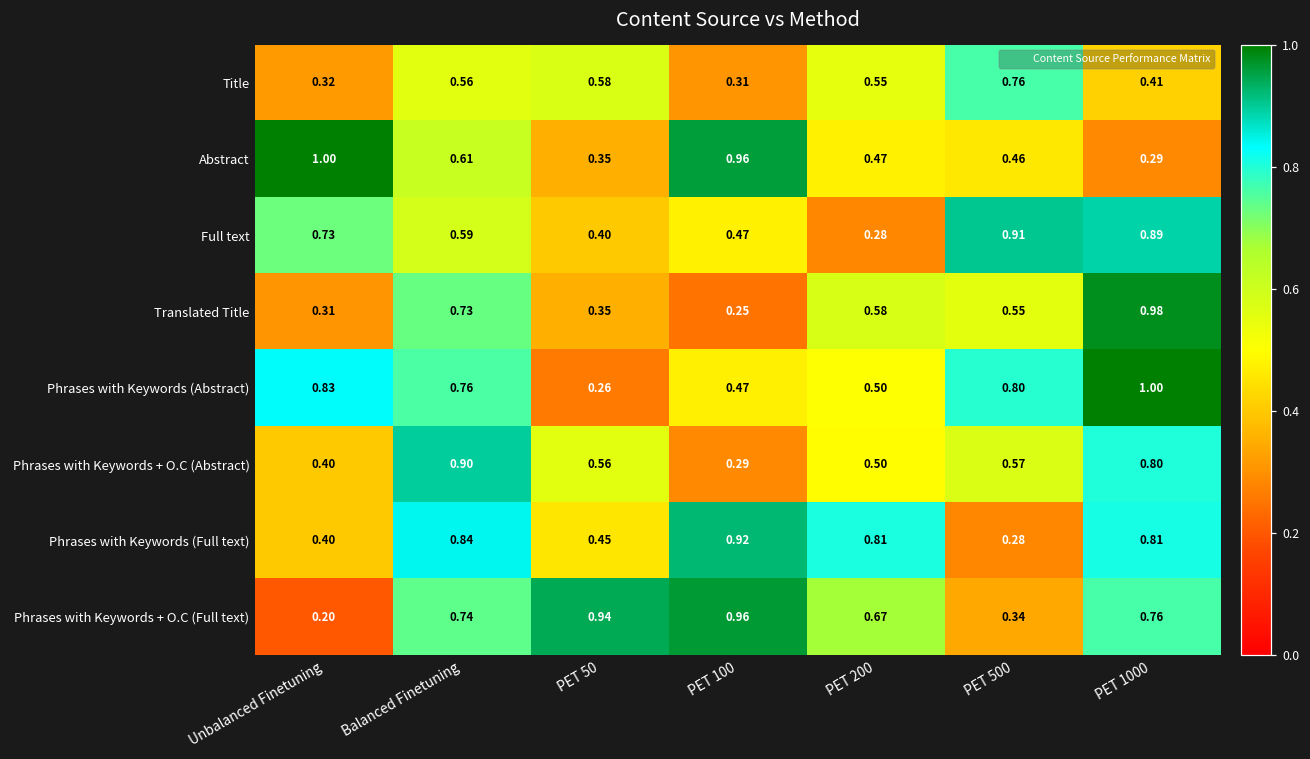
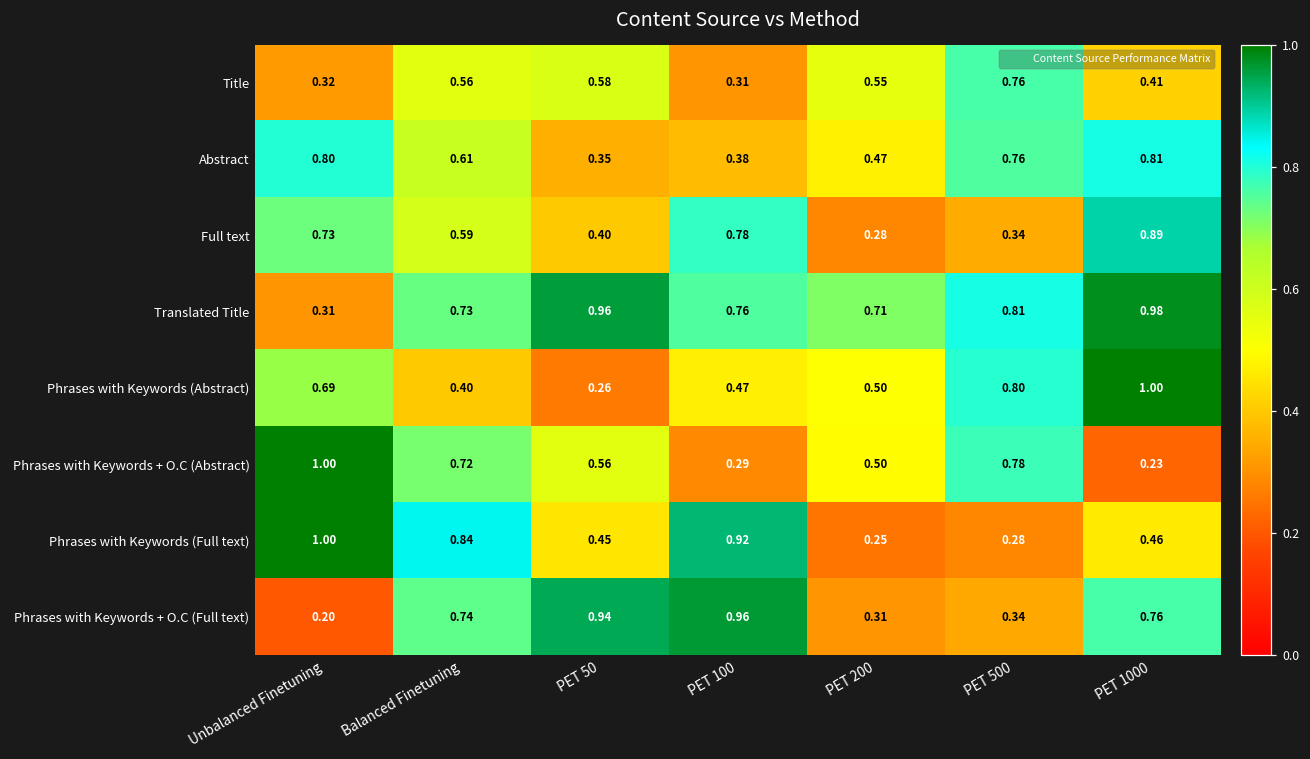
  {
    "Title": {
      "Unbalanced Finetuning": 0.32,
      "Balanced Finetuning": 0.56,
      "PET 50": 0.58,
      "PET 100": 0.31,
      "PET 200": 0.55,
      "PET 500": 0.76,
      "PET 1000": 0.41
    },
    "Abstract": {
-     "Unbalanced Finetuning": 1.00,
+     "Unbalanced Finetuning": 0.80,
      "Balanced Finetuning": 0.61,
      "PET 50": 0.35,
-     "PET 100": 0.96,
+     "PET 100": 0.38,
      "PET 200": 0.47,
-     "PET 500": 0.46,
-     "PET 1000": 0.29
+     "PET 500": 0.76,
+     "PET 1000": 0.81
    },
    "Full text": {
      "Unbalanced Finetuning": 0.73,
      "Balanced Finetuning": 0.59,
      "PET 50": 0.40,
-     "PET 100": 0.47,
+     "PET 100": 0.78,
      "PET 200": 0.28,
-     "PET 500": 0.91,
+     "PET 500": 0.34,
      "PET 1000": 0.89
    },
    "Translated Title": {
      "Unbalanced Finetuning": 0.31,
      "Balanced Finetuning": 0.73,
-     "PET 50": 0.35,
-     "PET 100": 0.25,
-     "PET 200": 0.58,
-     "PET 500": 0.55,
+     "PET 50": 0.96,
+     "PET 100": 0.76,
+     "PET 200": 0.71,
+     "PET 500": 0.81,
      "PET 1000": 0.98
    },
    "Phrases with Keywords (Abstract)": {
-     "Unbalanced Finetuning": 0.83,
-     "Balanced Finetuning": 0.76,
+     "Unbalanced Finetuning": 0.69,
+     "Balanced Finetuning": 0.40,
      "PET 50": 0.26,
      "PET 100": 0.47,
      "PET 200": 0.50,
      "PET 500": 0.80,
      "PET 1000": 1.00
    },
    "Phrases with Keywords + O.C (Abstract)": {
-     "Unbalanced Finetuning": 0.40,
-     "Balanced Finetuning": 0.90,
+     "Unbalanced Finetuning": 1.00,
+     "Balanced Finetuning": 0.72,
      "PET 50": 0.56,
      "PET 100": 0.29,
      "PET 200": 0.50,
-     "PET 500": 0.57,
-     "PET 1000": 0.80
+     "PET 500": 0.78,
+     "PET 1000": 0.23
    },
    "Phrases with Keywords (Full text)": {
-     "Unbalanced Finetuning": 0.40,
+     "Unbalanced Finetuning": 1.00,
      "Balanced Finetuning": 0.84,
      "PET 50": 0.45,
      "PET 100": 0.92,
-     "PET 200": 0.81,
+     "PET 200": 0.25,
      "PET 500": 0.28,
-     "PET 1000": 0.81
+     "PET 1000": 0.46
    },
    "Phrases with Keywords + O.C (Full text)": {
      "Unbalanced Finetuning": 0.20,
      "Balanced Finetuning": 0.74,
      "PET 50": 0.94,
      "PET 100": 0.96,
-     "PET 200": 0.67,
+     "PET 200": 0.31,
      "PET 500": 0.34,
      "PET 1000": 0.76
    }
  }
